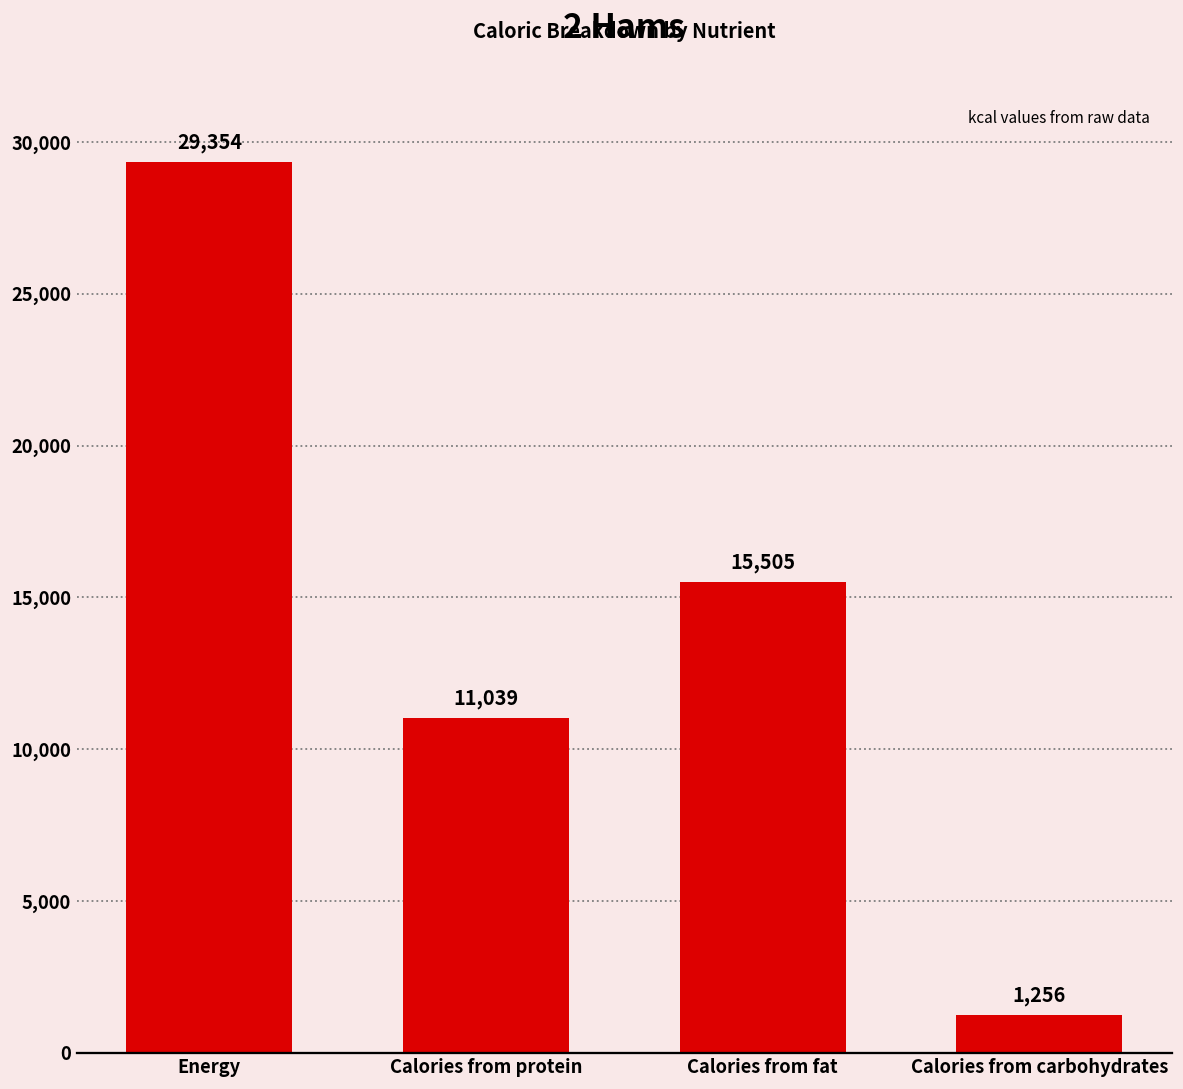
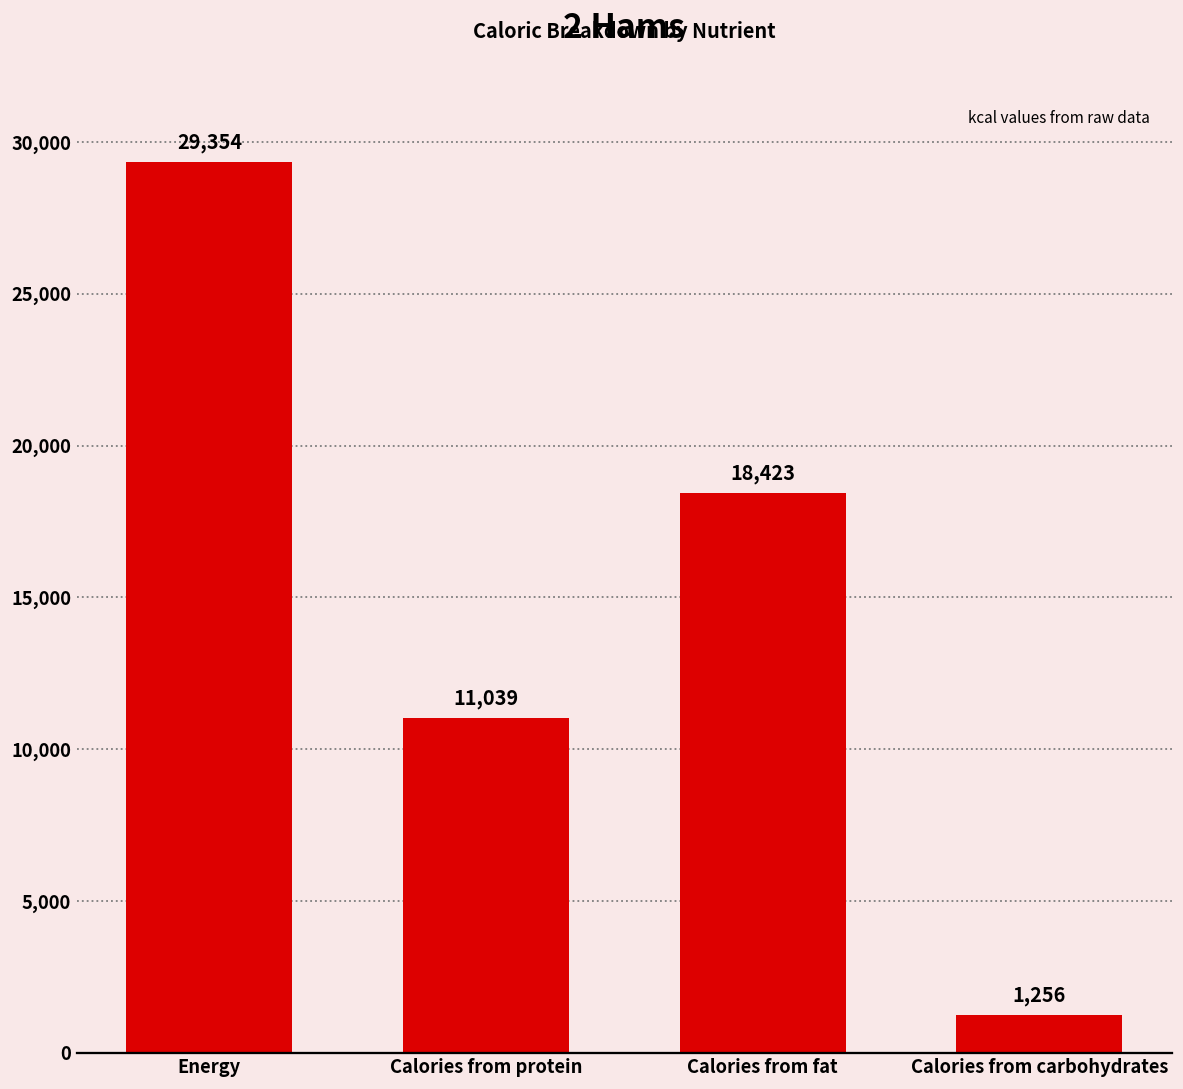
  {
    "Energy": "29,354",
    "Calories from protein": "11,039",
-   "Calories from fat": "15,505",
+   "Calories from fat": "18,423",
    "Calories from carbohydrates": "1,256"
  }
